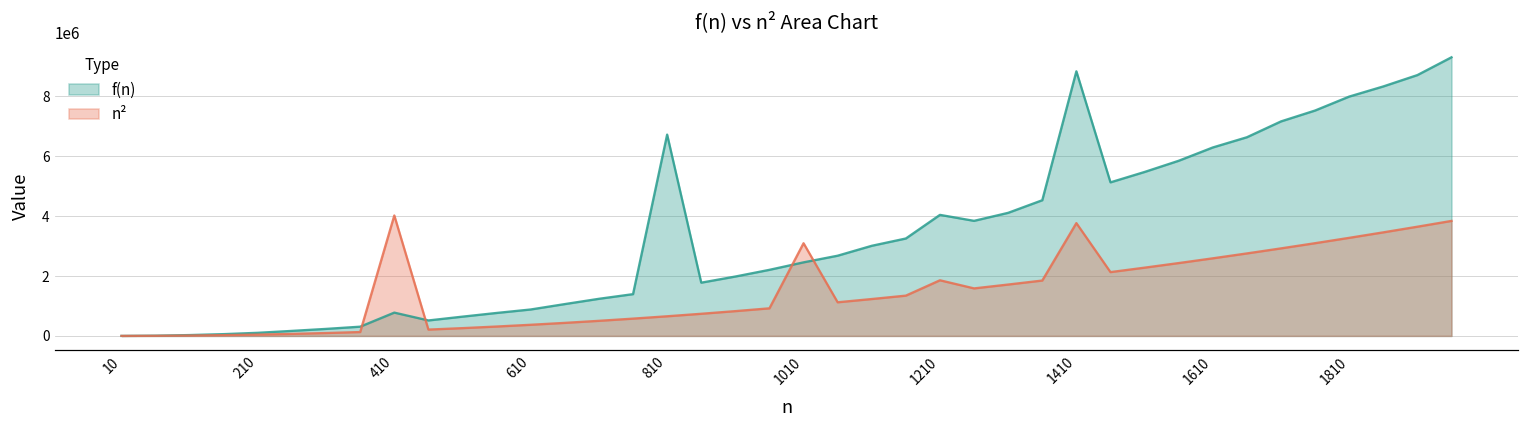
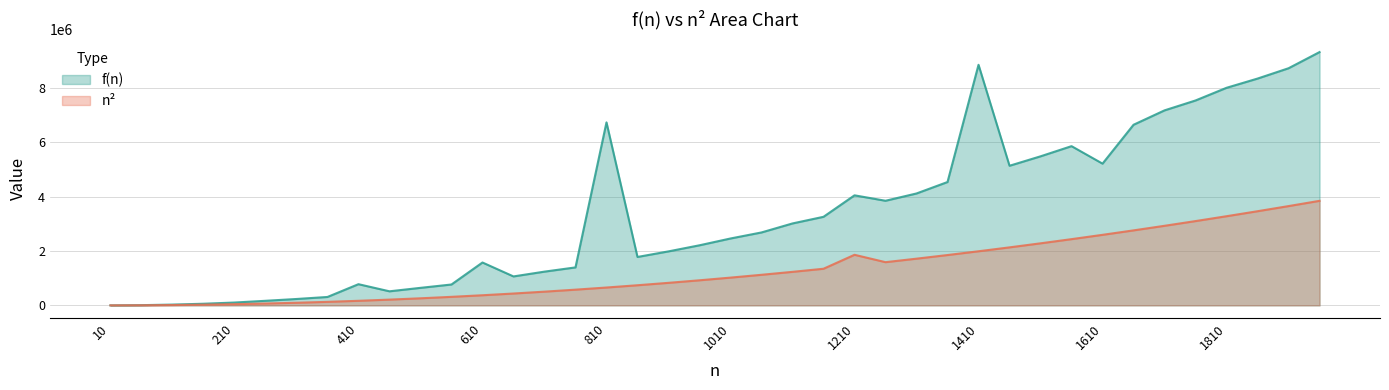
  {
    "f(n)": {
      "410": 800000,
-     "610": 900000,
+     "610": 1600000,
      "810": 6700000,
      "1010": 2500000,
      "1210": 4000000,
      "1410": 8800000,
-     "1610": 6300000,
+     "1610": 5200000,
      "1810": 8000000
    },
    "n²": {
-     "410": 4000000,
+     "410": 200000,
      "610": 400000,
      "810": 700000,
-     "1010": 3100000,
+     "1010": 1000000,
      "1210": 1900000,
-     "1410": 3800000,
+     "1410": 2000000,
      "1610": 2600000,
      "1810": 3300000
    }
  }
